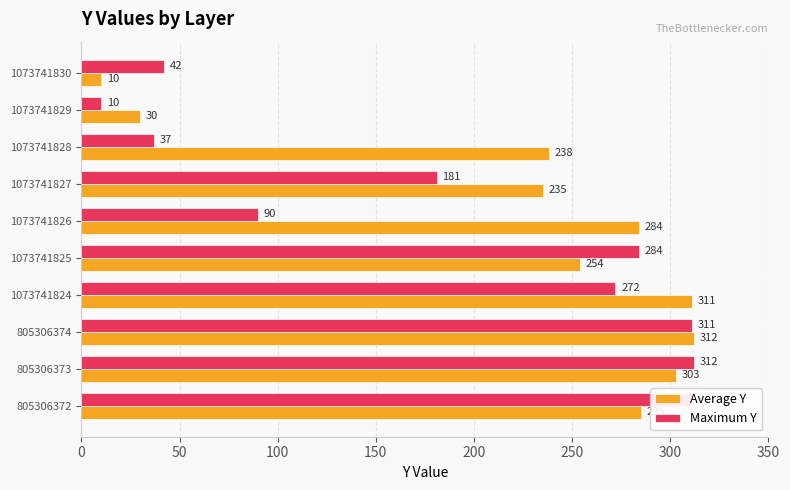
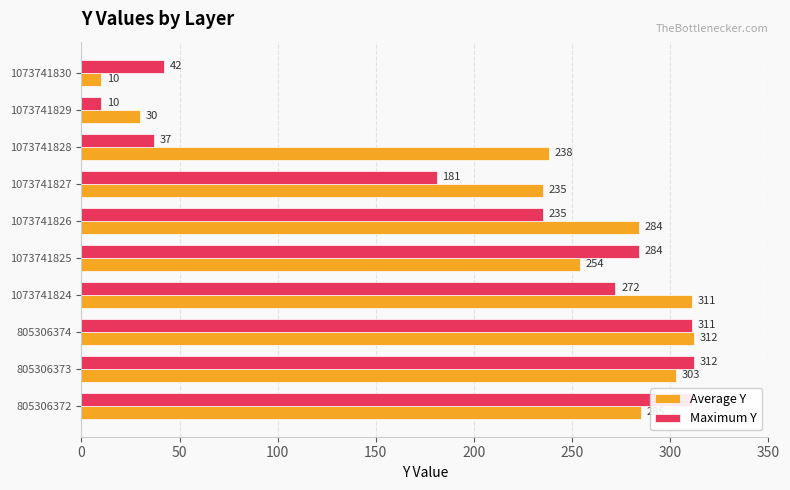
  {
    "Average Y": {
      "1073741830": 10,
      "1073741829": 30,
      "1073741828": 238,
      "1073741827": 235,
      "1073741826": 284,
      "1073741825": 254,
      "1073741824": 311,
      "805306374": 312,
      "805306373": 303
    },
    "Maximum Y": {
      "1073741830": 42,
      "1073741829": 10,
      "1073741828": 37,
      "1073741827": 181,
-     "1073741826": 90,
+     "1073741826": 235,
      "1073741825": 284,
      "1073741824": 272,
      "805306374": 311,
      "805306373": 312
    }
  }
